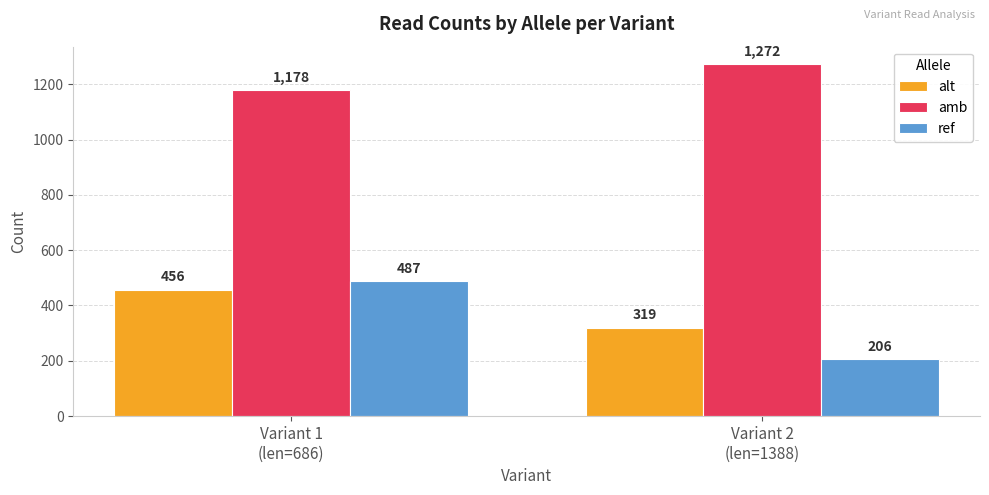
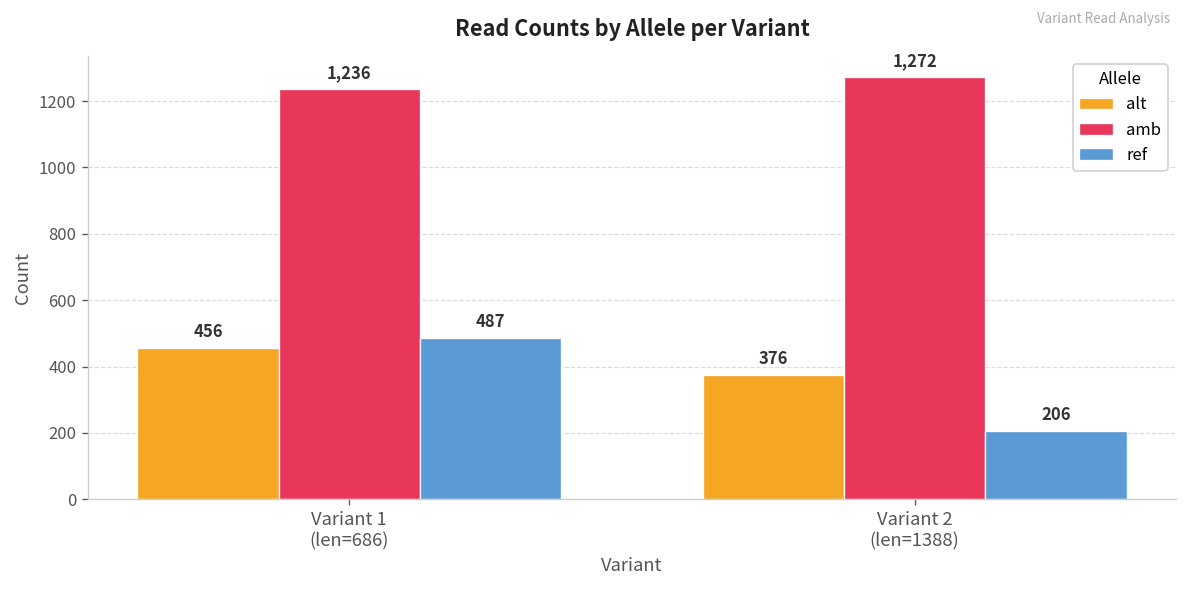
  {
    "alt": {
      "Variant 1 (len=686)": "456",
-     "Variant 2 (len=1388)": "319"
+     "Variant 2 (len=1388)": "376"
    },
    "amb": {
-     "Variant 1 (len=686)": "1,178",
+     "Variant 1 (len=686)": "1,236",
      "Variant 2 (len=1388)": "1,272"
    },
    "ref": {
      "Variant 1 (len=686)": "487",
      "Variant 2 (len=1388)": "206"
    }
  }
